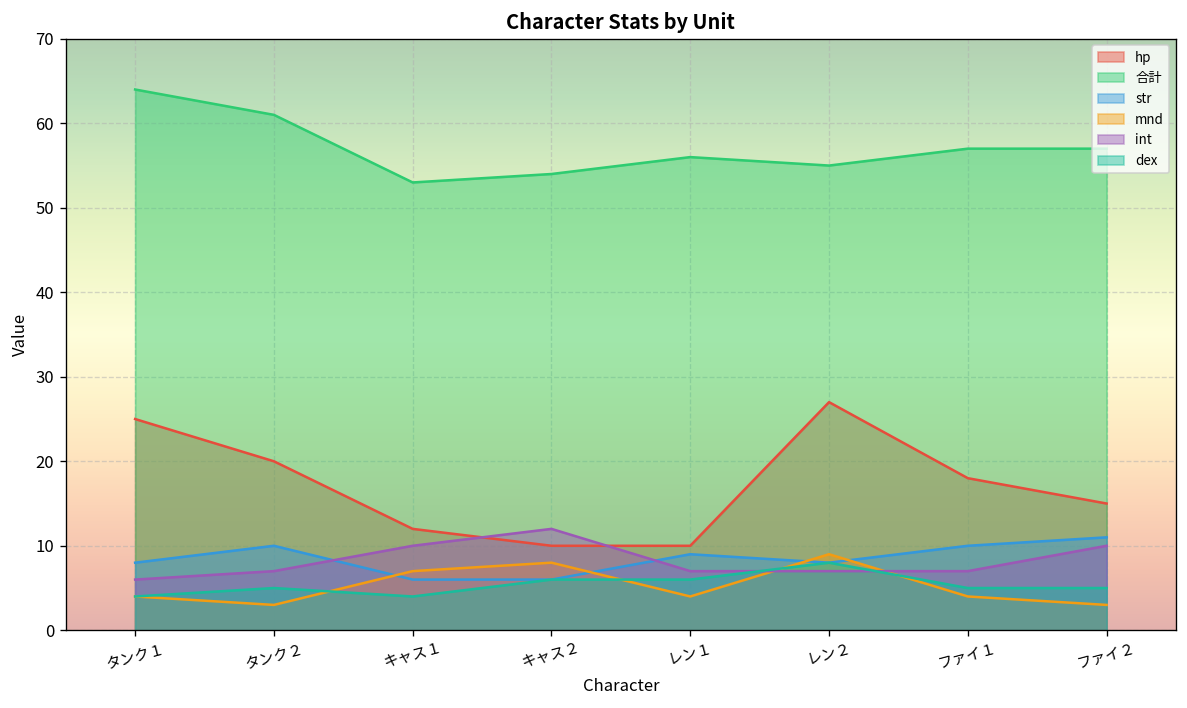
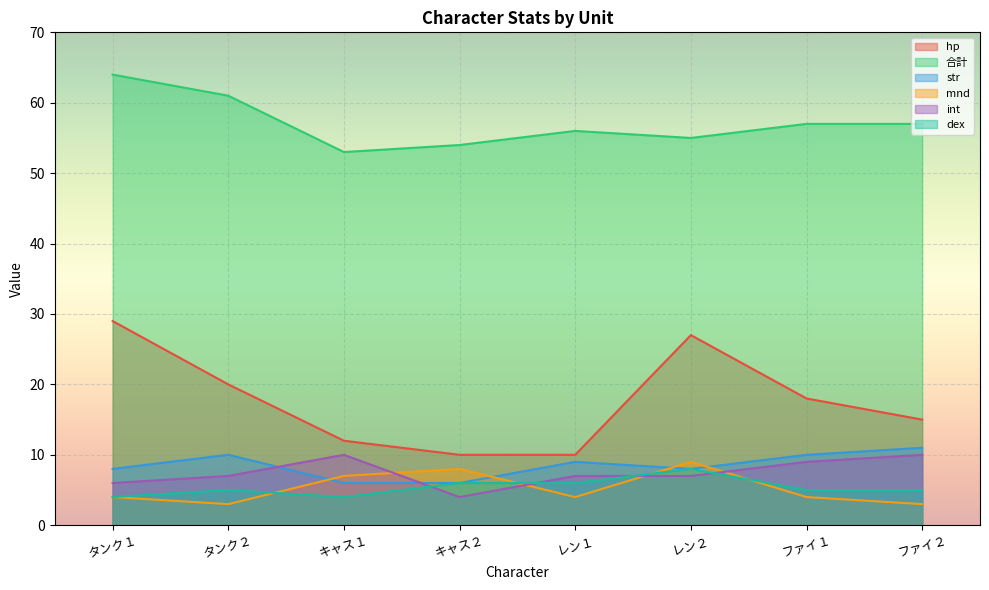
  {
    "hp": {
-     "タンク１": 25,
+     "タンク１": 29,
      "タンク２": 20,
      "キャス１": 12,
      "キャス２": 10,
      "レン１": 10,
      "レン２": 27,
      "ファイ１": 18,
      "ファイ２": 15
    },
    "mnd": {
      "タンク２": 3,
      "キャス１": 7,
      "キャス２": 8,
      "レン１": 4,
      "レン２": 9,
      "ファイ１": 4,
      "ファイ２": 3
    },
    "int": {
      "タンク１": 6,
      "タンク２": 7,
      "キャス１": 10,
-     "キャス２": 12,
+     "キャス２": 4,
      "レン１": 7,
      "レン２": 7,
-     "ファイ１": 7,
+     "ファイ１": 9,
      "ファイ２": 10
    }
  }
